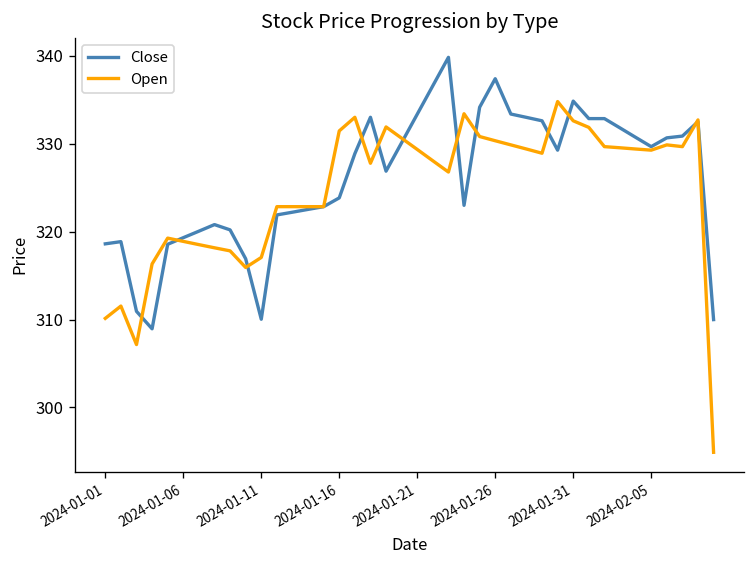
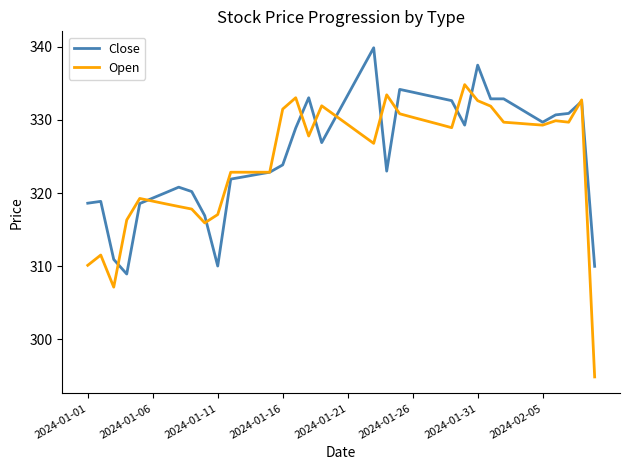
  {
    "Close": {
      "2024-01-01": 319,
      "2024-01-06": 319,
      "2024-01-11": 310,
      "2024-01-16": 324,
      "2024-01-21": 333,
-     "2024-01-26": 337,
-     "2024-01-31": 335,
+     "2024-01-26": 334,
+     "2024-01-31": 337,
      "2024-02-05": 330
    },
    "Open": {
      "2024-01-01": 310,
      "2024-01-06": 319,
      "2024-01-11": 317,
      "2024-01-16": 331,
      "2024-01-21": 329,
      "2024-01-26": 330,
      "2024-01-31": 333,
      "2024-02-05": 329
    }
  }
